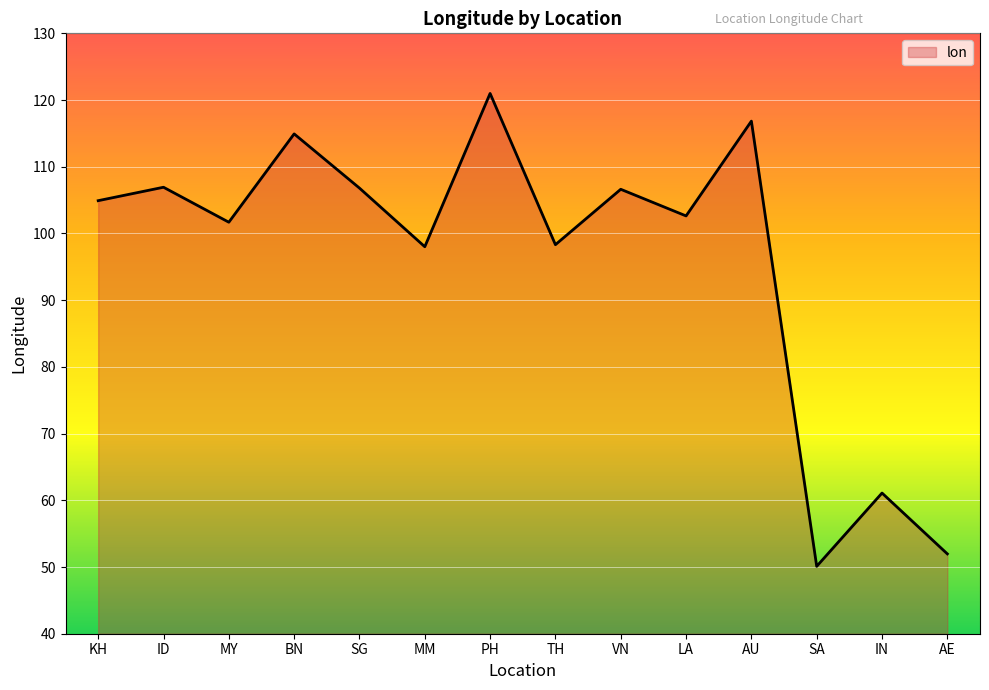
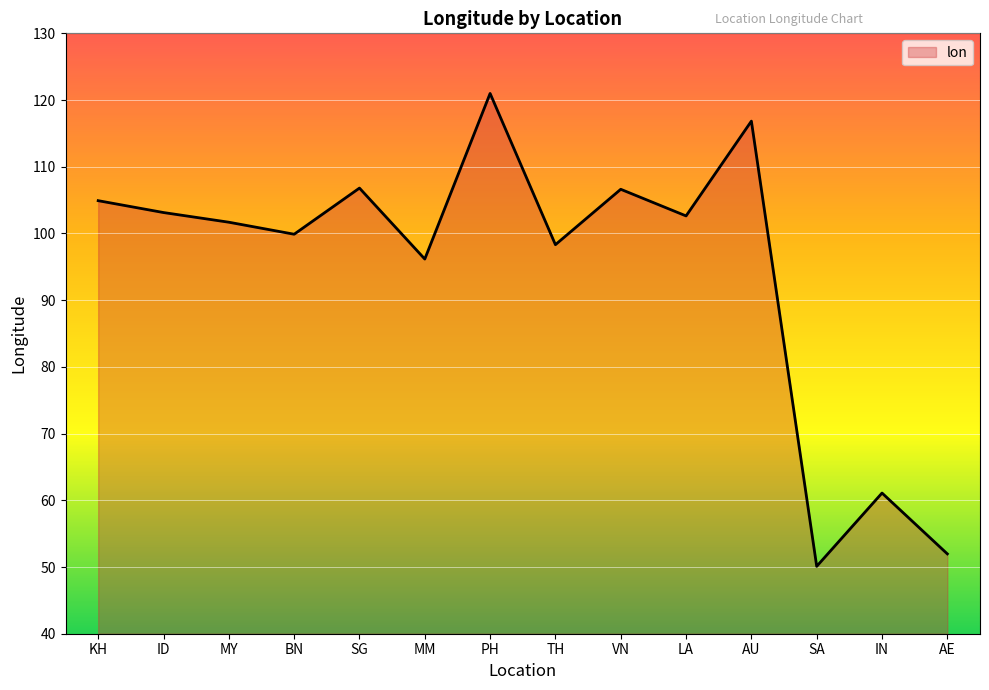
  {
    "KH": 105,
-   "ID": 107,
+   "ID": 103,
    "MY": 102,
-   "BN": 115,
+   "BN": 100,
    "SG": 107,
-   "MM": 98,
+   "MM": 96,
    "PH": 121,
    "TH": 98,
    "VN": 107,
    "LA": 103,
    "AU": 117,
    "SA": 50,
    "IN": 61,
    "AE": 52
  }
